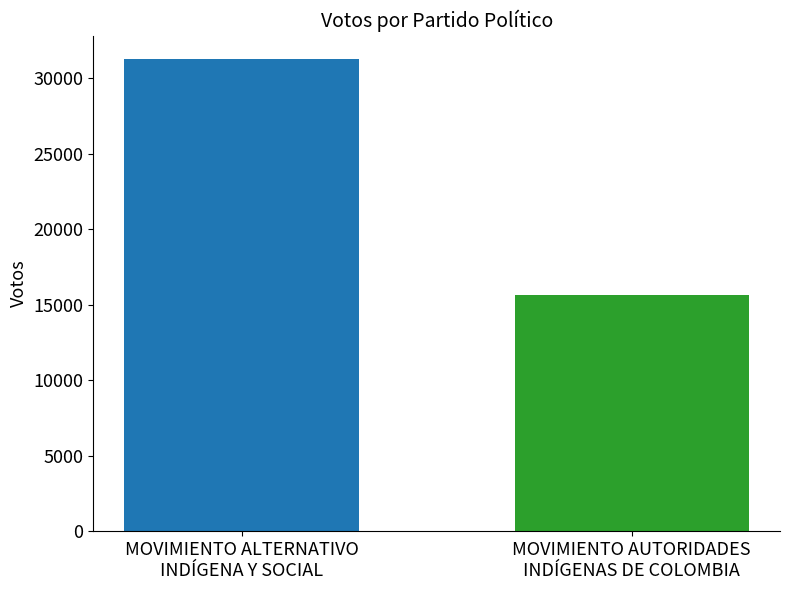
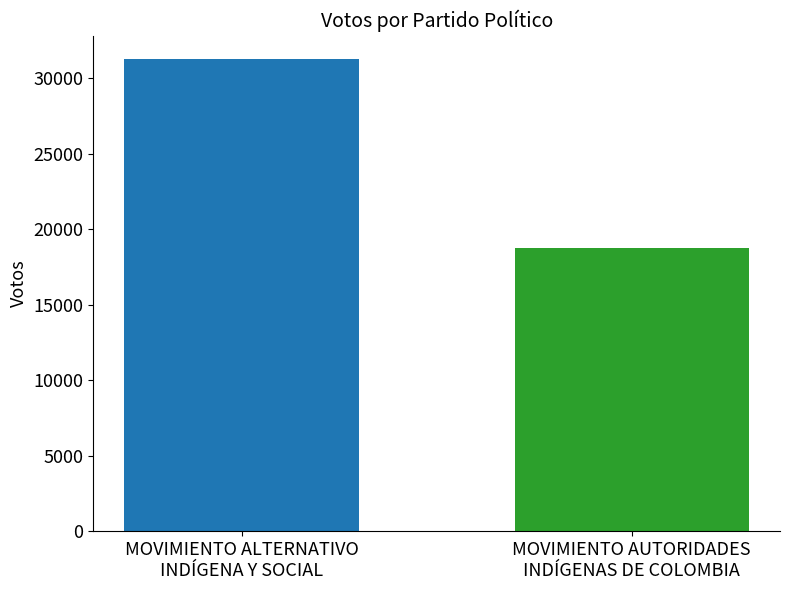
  {
    "MOVIMIENTO ALTERNATIVO INDÍGENA Y SOCIAL": 31200,
-   "MOVIMIENTO AUTORIDADES INDÍGENAS DE COLOMBIA": 15700
+   "MOVIMIENTO AUTORIDADES INDÍGENAS DE COLOMBIA": 18800
  }
